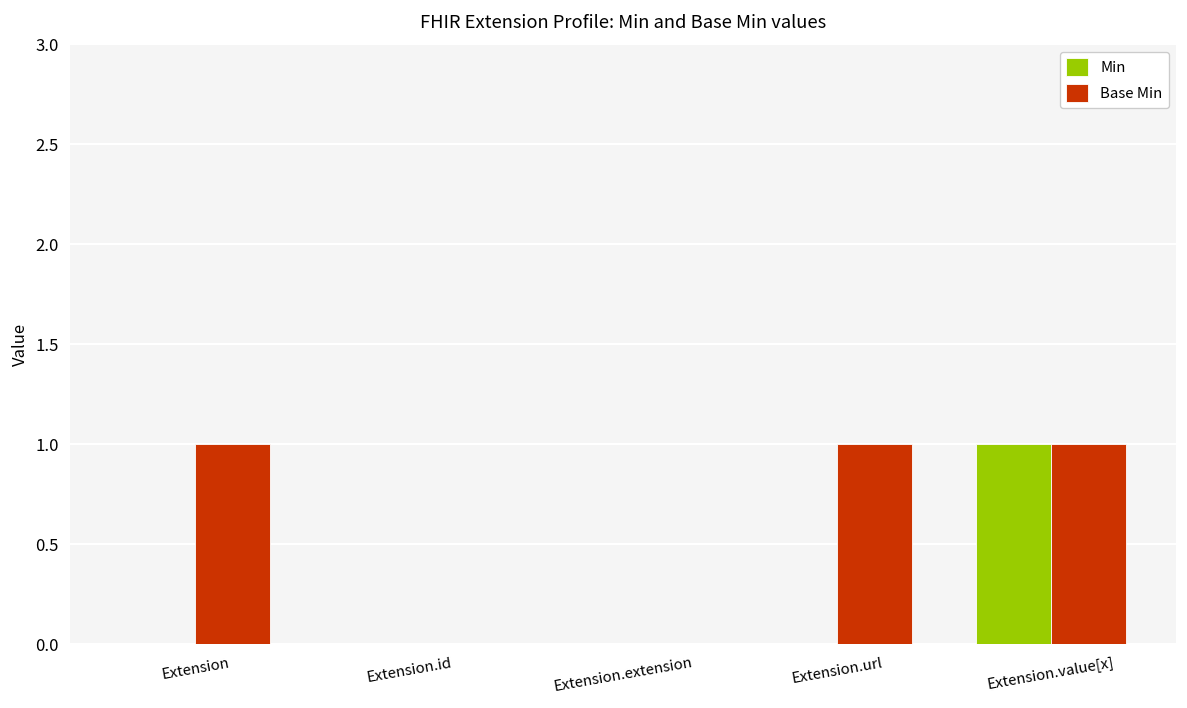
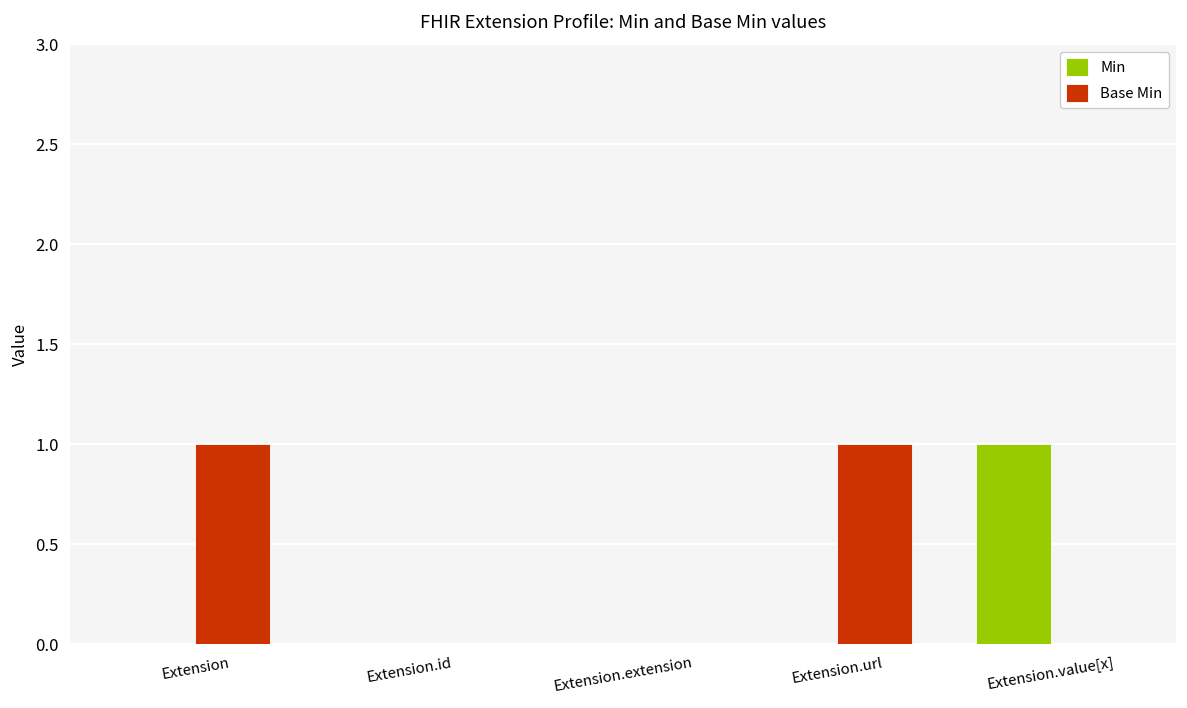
  {
    "Min": {
      "Extension": 0,
      "Extension.id": 0,
      "Extension.extension": 0,
      "Extension.url": 0,
      "Extension.value[x]": 1
    },
    "Base Min": {
      "Extension": 1,
      "Extension.id": 0,
      "Extension.extension": 0,
      "Extension.url": 1,
-     "Extension.value[x]": 1
+     "Extension.value[x]": 0
    }
  }
